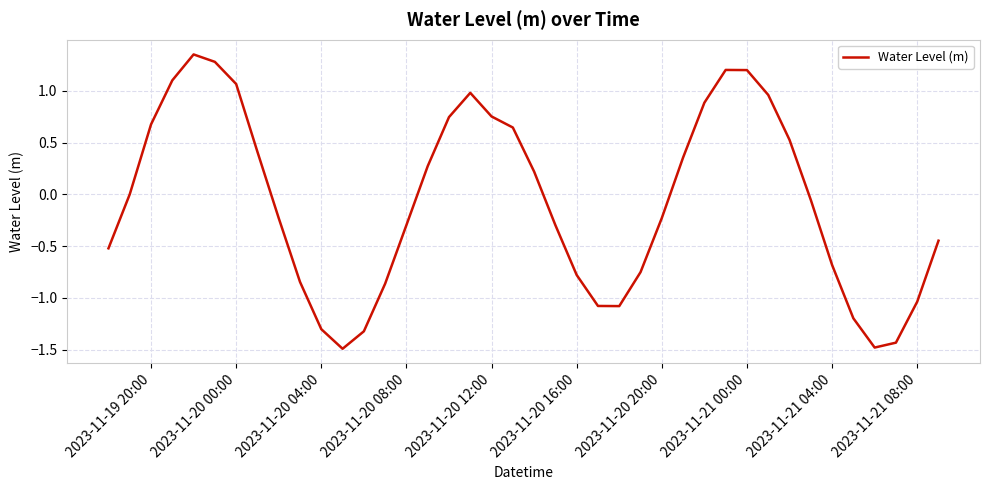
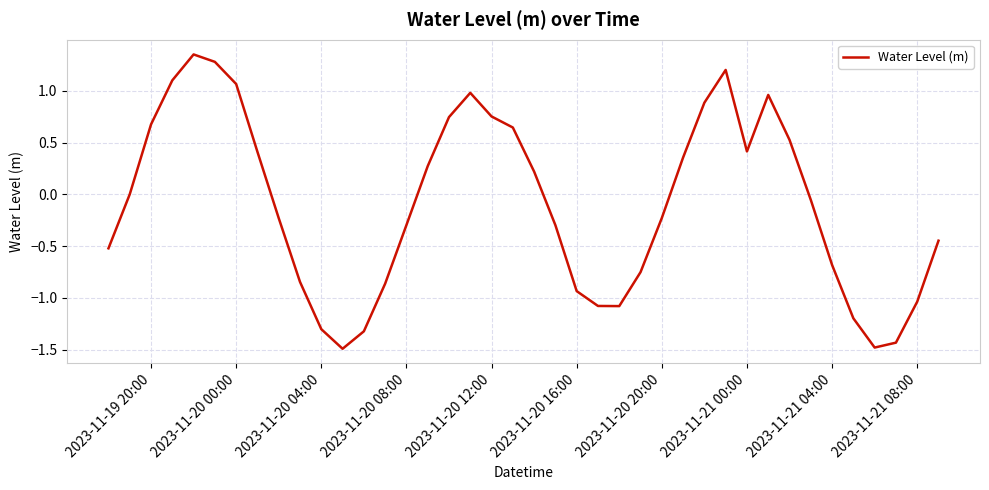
  {
    "2023-11-19 20:00": 0.68,
    "2023-11-20 00:00": 1.07,
    "2023-11-20 04:00": -1.30,
    "2023-11-20 08:00": -0.30,
    "2023-11-20 12:00": 0.75,
-   "2023-11-20 16:00": -0.78,
+   "2023-11-20 16:00": -0.94,
    "2023-11-20 20:00": -0.23,
-   "2023-11-21 00:00": 1.20,
+   "2023-11-21 00:00": 0.42,
    "2023-11-21 04:00": -0.68,
    "2023-11-21 08:00": -1.04
  }
